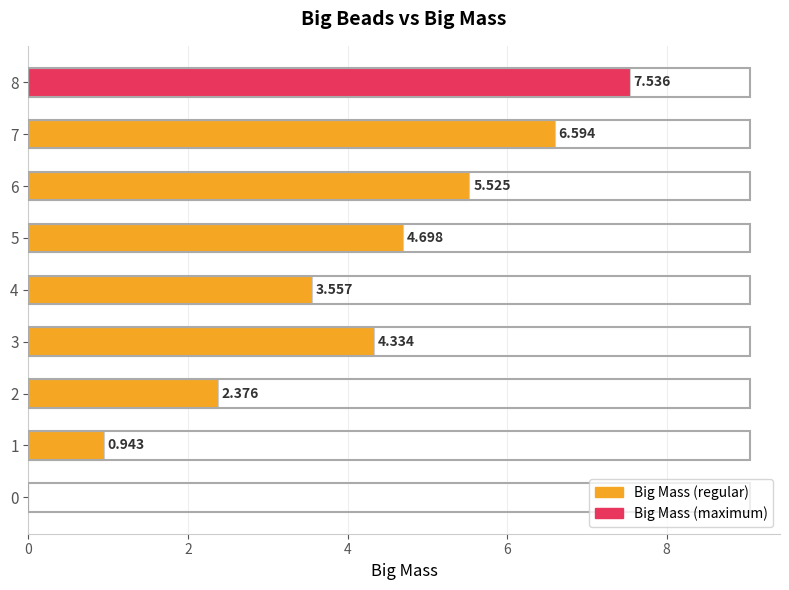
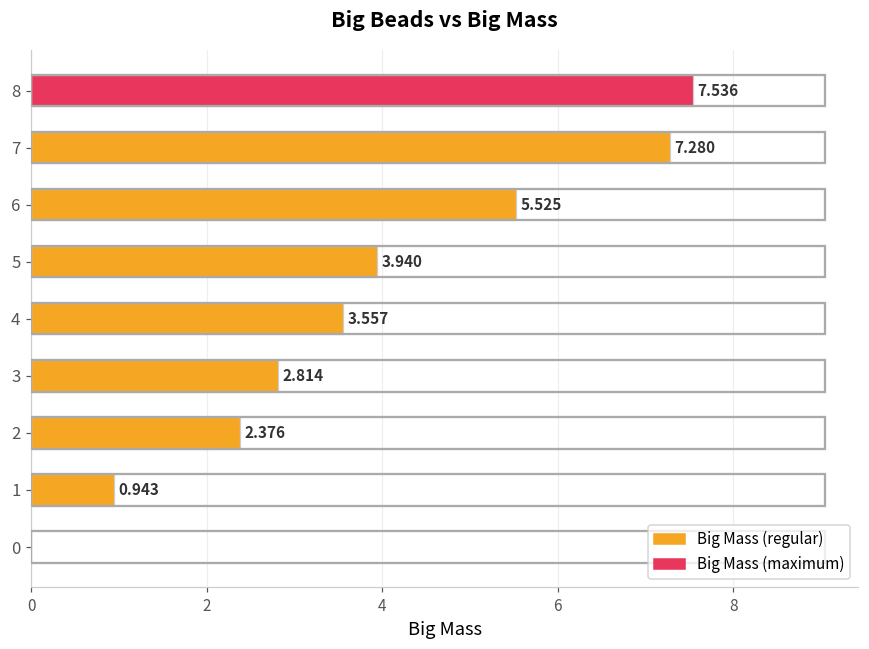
  {
    "8": 7.536,
-   "7": 6.594,
+   "7": 7.280,
    "6": 5.525,
-   "5": 4.698,
+   "5": 3.940,
    "4": 3.557,
-   "3": 4.334,
+   "3": 2.814,
    "2": 2.376,
    "1": 0.943
  }
